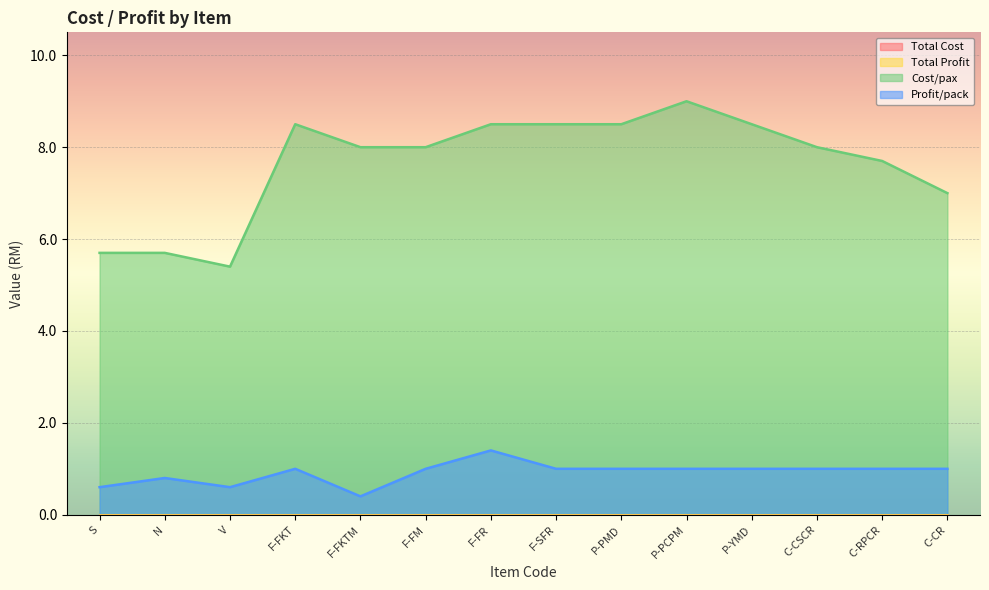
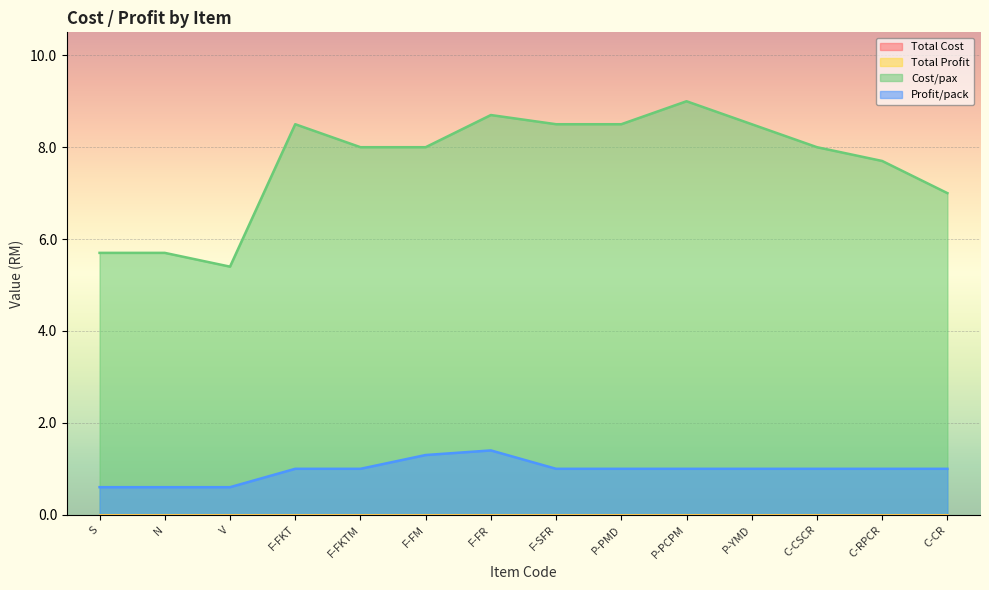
  {
    "Total Profit": {
      "S": 0.0,
      "N": 0.0,
      "V": 0.0,
      "F-FKT": 0.0,
      "F-FKTM": 0.0,
      "F-FM": 0.0,
      "F-FR": 0.0,
      "F-SFR": 0.0,
      "P-PMD": 0.0,
      "P-PCPM": 0.0,
      "P-YMD": 0.0,
      "C-CSCR": 0.0,
      "C-RPCR": 0.0,
      "C-CR": 0.0
    },
    "Cost/pax": {
      "S": 5.7,
      "N": 5.7,
      "V": 5.4,
      "F-FKT": 8.5,
      "F-FKTM": 8.0,
      "F-FM": 8.0,
-     "F-FR": 8.5,
+     "F-FR": 8.7,
      "F-SFR": 8.5,
      "P-PMD": 8.5,
      "P-PCPM": 9.0,
      "P-YMD": 8.5,
      "C-CSCR": 8.0,
      "C-RPCR": 7.7,
      "C-CR": 7.0
    },
    "Profit/pack": {
      "S": 0.6,
-     "N": 0.8,
+     "N": 0.6,
      "V": 0.6,
      "F-FKT": 1.0,
-     "F-FKTM": 0.4,
-     "F-FM": 1.0,
+     "F-FKTM": 1.0,
+     "F-FM": 1.3,
      "F-FR": 1.4,
      "F-SFR": 1.0,
      "P-PMD": 1.0,
      "P-PCPM": 1.0,
      "P-YMD": 1.0,
      "C-CSCR": 1.0,
      "C-RPCR": 1.0,
      "C-CR": 1.0
    }
  }
